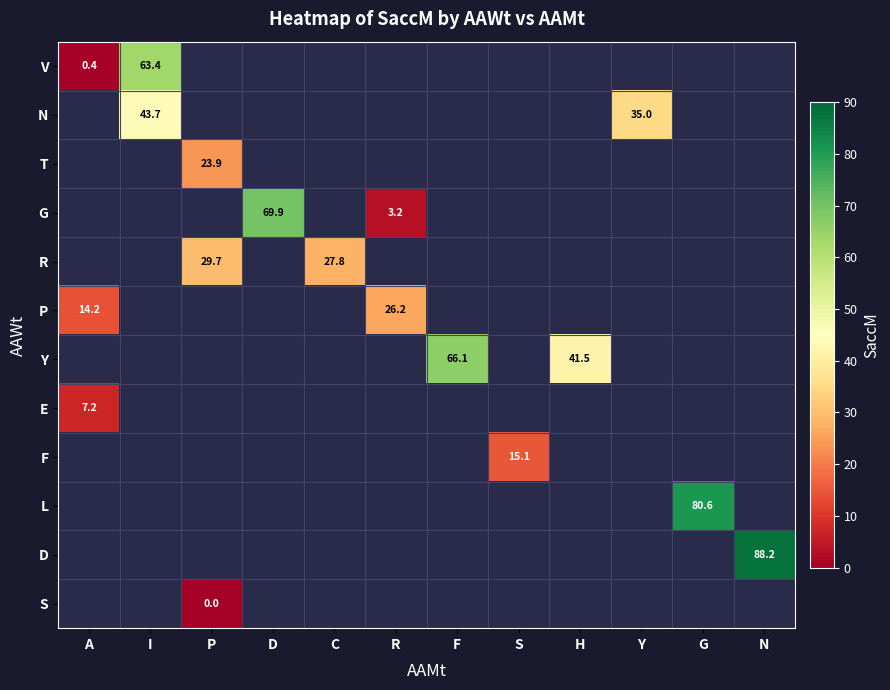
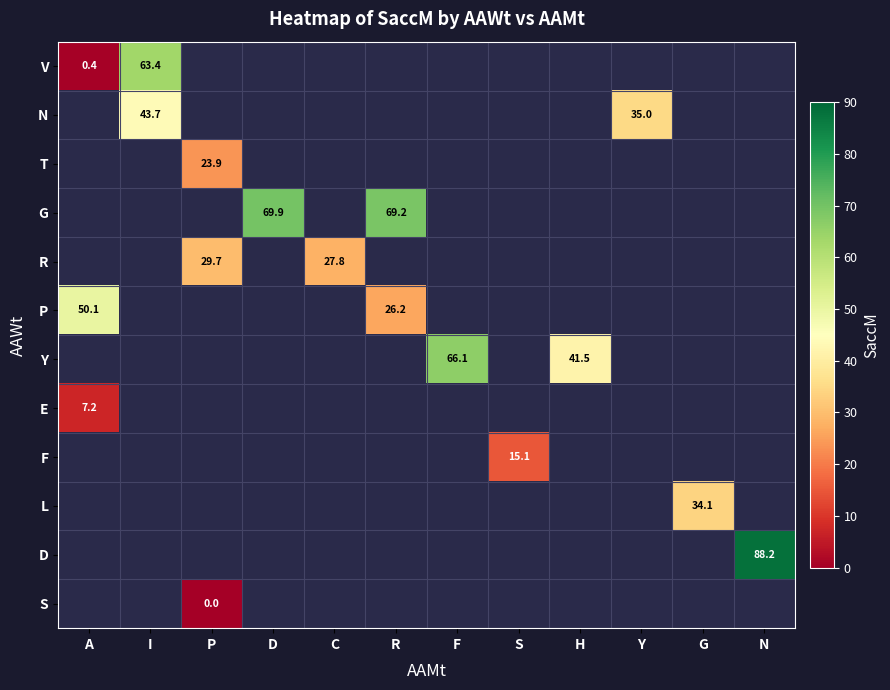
  {
    "V": {
      "A": 0.4,
      "I": 63.4
    },
    "N": {
      "I": 43.7,
      "Y": 35.0
    },
    "T": {
      "P": 23.9
    },
    "G": {
      "D": 69.9,
-     "R": 3.2
+     "R": 69.2
    },
    "R": {
      "P": 29.7,
      "C": 27.8
    },
    "P": {
-     "A": 14.2,
+     "A": 50.1,
      "R": 26.2
    },
    "Y": {
      "F": 66.1,
      "H": 41.5
    },
    "E": {
      "A": 7.2
    },
    "F": {
      "S": 15.1
    },
    "L": {
-     "G": 80.6
+     "G": 34.1
    },
    "D": {
      "N": 88.2
    },
    "S": {
      "P": 0.0
    }
  }
